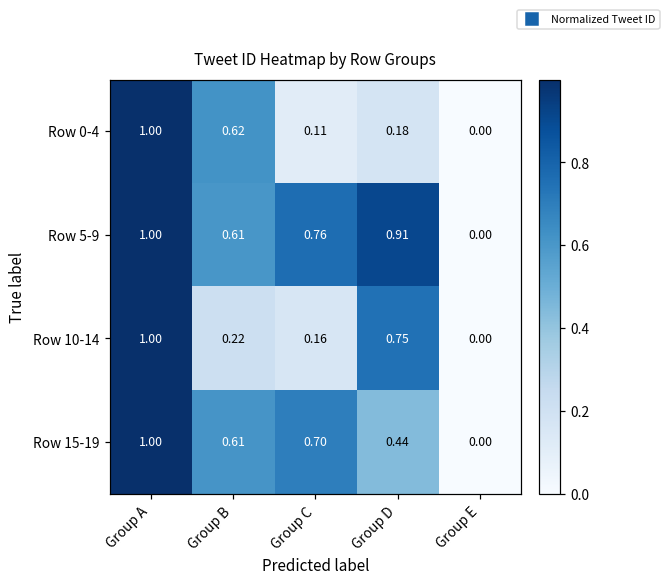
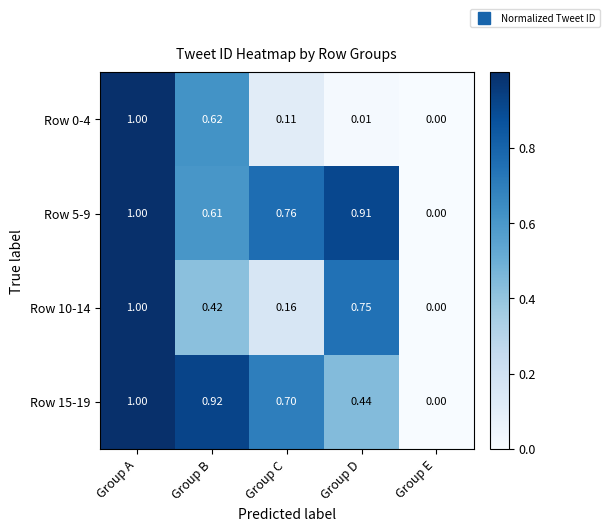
  {
    "Row 0-4": {
      "Group A": 1.00,
      "Group B": 0.62,
      "Group C": 0.11,
-     "Group D": 0.18,
+     "Group D": 0.01,
      "Group E": 0.00
    },
    "Row 5-9": {
      "Group A": 1.00,
      "Group B": 0.61,
      "Group C": 0.76,
      "Group D": 0.91,
      "Group E": 0.00
    },
    "Row 10-14": {
      "Group A": 1.00,
-     "Group B": 0.22,
+     "Group B": 0.42,
      "Group C": 0.16,
      "Group D": 0.75,
      "Group E": 0.00
    },
    "Row 15-19": {
      "Group A": 1.00,
-     "Group B": 0.61,
+     "Group B": 0.92,
      "Group C": 0.70,
      "Group D": 0.44,
      "Group E": 0.00
    }
  }
